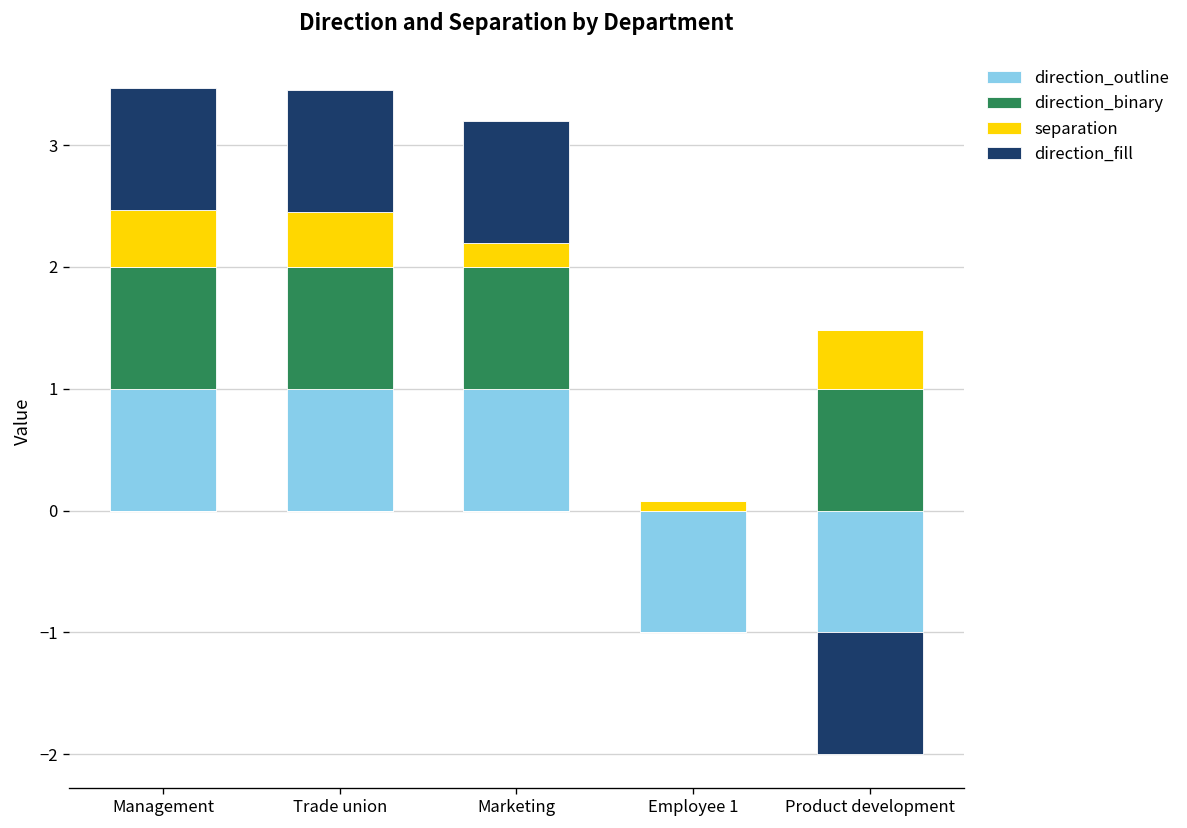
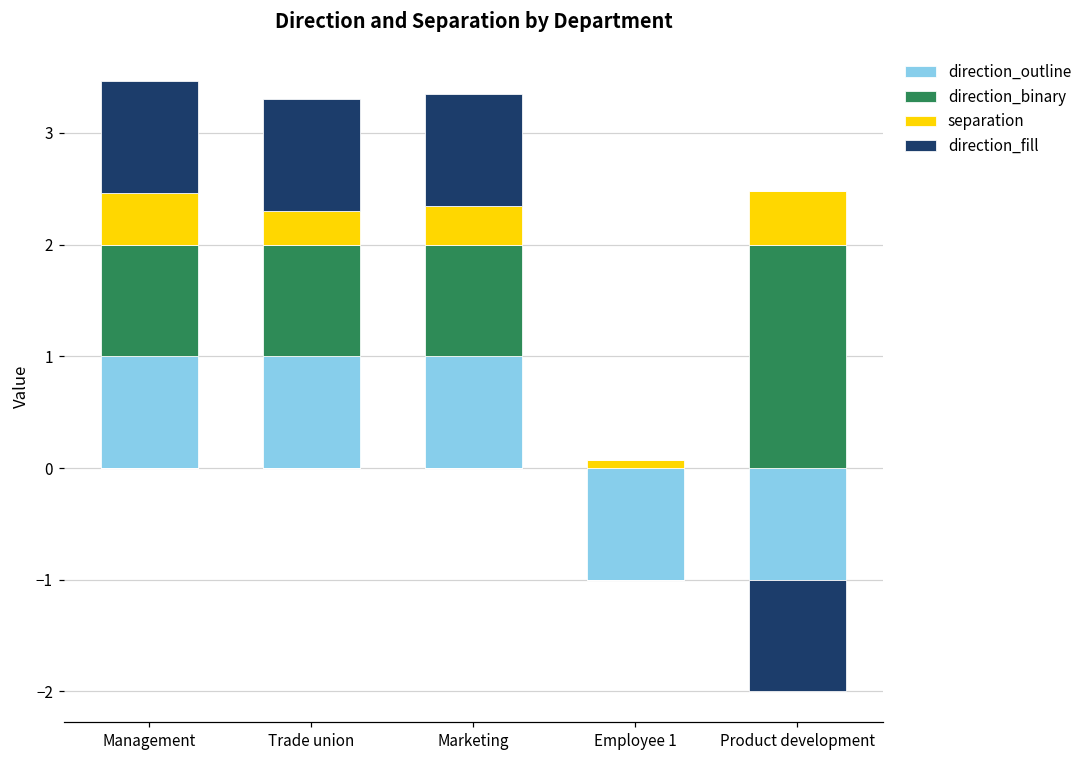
  {
    "direction_binary": {
-     "Product development": 1
+     "Product development": 2
    },
    "separation": {
      "Management": 0.47,
-     "Trade union": 0.45,
-     "Marketing": 0.20,
+     "Trade union": 0.30,
+     "Marketing": 0.35,
      "Employee 1": 0.08,
      "Product development": 0.48
    }
  }
